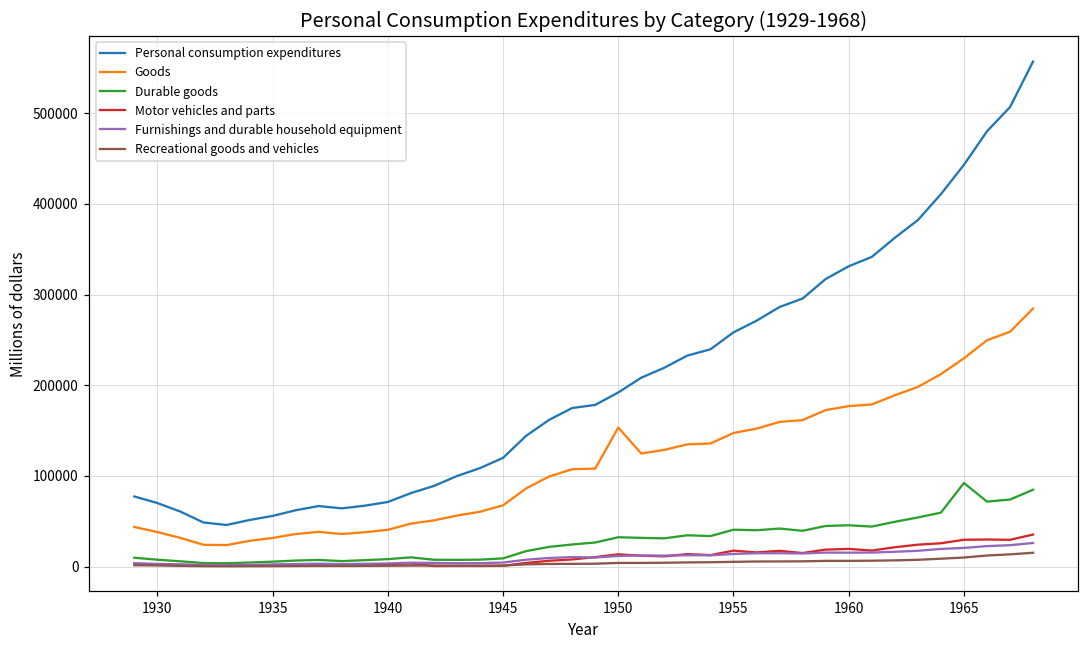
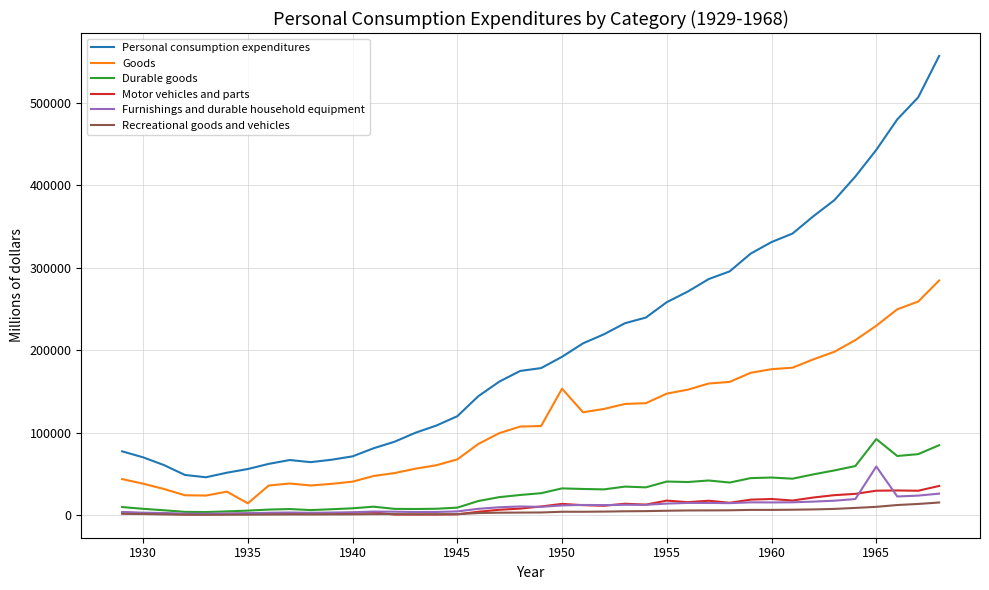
  {
    "Personal consumption expenditures": {
      "1930": 70000,
      "1935": 60000,
      "1940": 70000,
      "1945": 120000,
      "1950": 190000,
      "1955": 260000,
      "1960": 330000,
      "1965": 440000
    },
    "Goods": {
      "1930": 40000,
-     "1935": 30000,
+     "1935": 10000,
      "1940": 40000,
      "1945": 70000,
      "1950": 150000,
      "1955": 150000,
      "1960": 180000,
      "1965": 230000
    },
    "Durable goods": {
      "1930": 10000,
      "1935": 10000,
      "1940": 10000,
      "1945": 10000,
      "1950": 30000,
      "1955": 40000,
      "1960": 50000,
      "1965": 90000
    },
    "Motor vehicles and parts": {
      "1955": 20000,
      "1960": 20000,
      "1965": 30000
    },
    "Furnishings and durable household equipment": {
      "1945": 0,
      "1955": 10000,
      "1960": 20000,
-     "1965": 20000
+     "1965": 60000
    },
    "Recreational goods and vehicles": {
      "1950": 0,
      "1955": 10000,
      "1960": 10000,
      "1965": 10000
    }
  }
